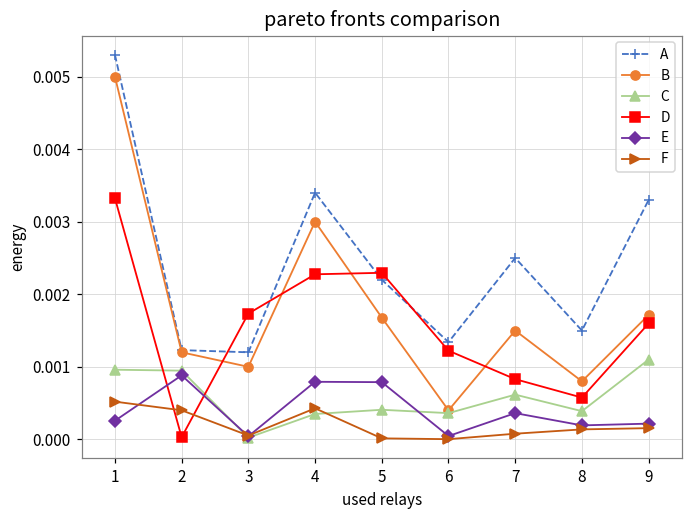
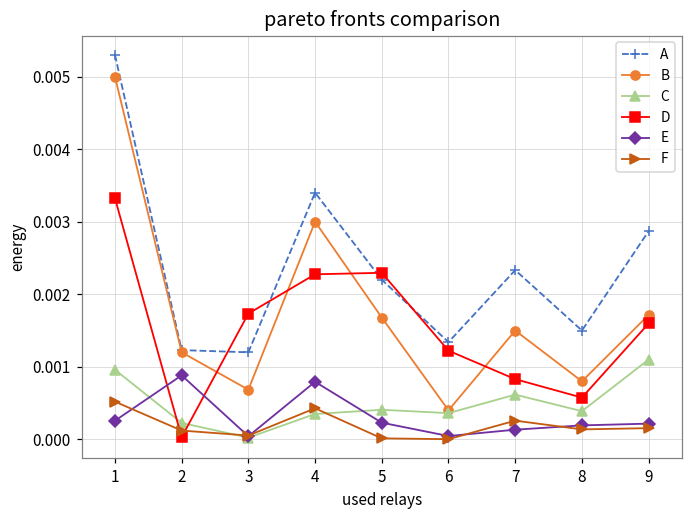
  {
    "A": {
      "1": 0.0053,
      "3": 0.0012,
      "4": 0.0034,
      "5": 0.0022,
      "6": 0.0013,
-     "7": 0.0025,
+     "7": 0.0023,
      "8": 0.0015,
-     "9": 0.0033
+     "9": 0.0029
    },
    "B": {
      "1": 0.0050,
-     "3": 0.0010,
+     "3": 0.0007,
      "4": 0.0030,
      "5": 0.0017,
      "6": 0.0004,
      "7": 0.0015,
      "8": 0.0008,
      "9": 0.0017
    },
    "C": {
      "1": 0.0010,
-     "2": 0.0009,
+     "2": 0.0002,
      "4": 0.0004,
      "5": 0.0004,
      "6": 0.0004,
      "7": 0.0006,
      "8": 0.0004,
      "9": 0.0011
    },
    "D": {
      "1": 0.0033,
      "2": 0.0000,
      "3": 0.0017,
      "4": 0.0023,
      "5": 0.0023,
      "6": 0.0012,
      "7": 0.0008,
      "8": 0.0006,
      "9": 0.0016
    },
    "E": {
      "1": 0.0003,
      "2": 0.0009,
      "4": 0.0008,
-     "5": 0.0008,
+     "5": 0.0002,
      "6": 0.0000,
-     "7": 0.0004,
+     "7": 0.0001,
      "8": 0.0002,
      "9": 0.0002
    },
    "F": {
      "1": 0.0005,
-     "2": 0.0004,
+     "2": 0.0001,
      "4": 0.0004,
      "5": 0.0000,
      "6": 0.0000,
-     "7": 0.0001,
+     "7": 0.0003,
      "8": 0.0001,
      "9": 0.0002
    }
  }
